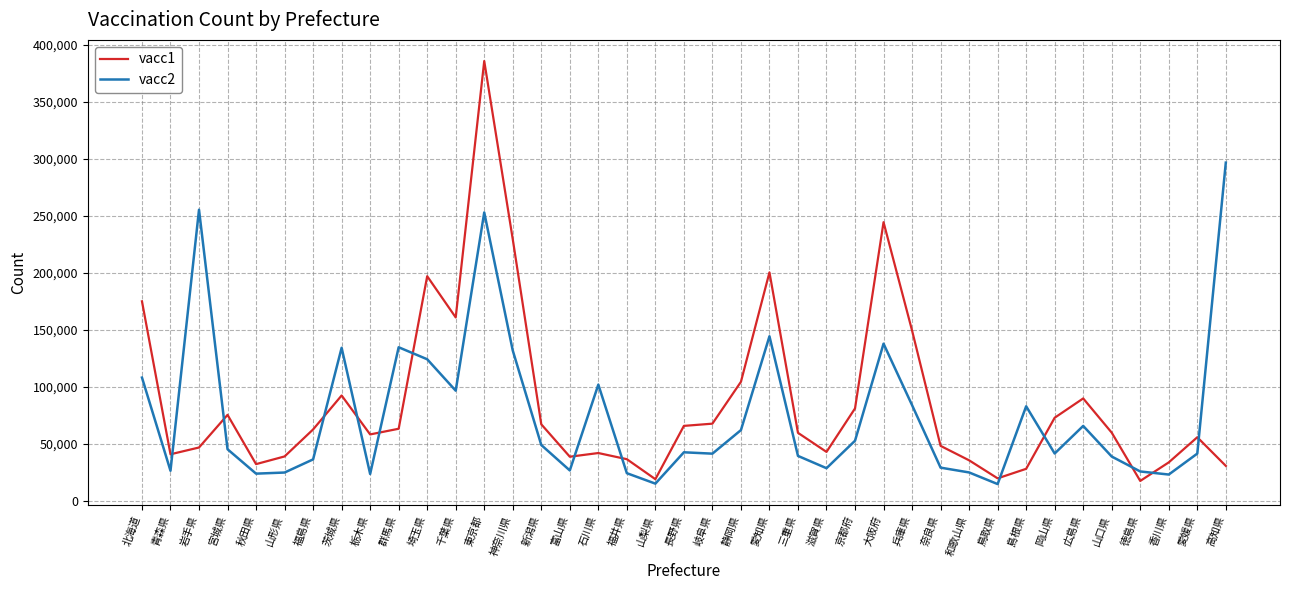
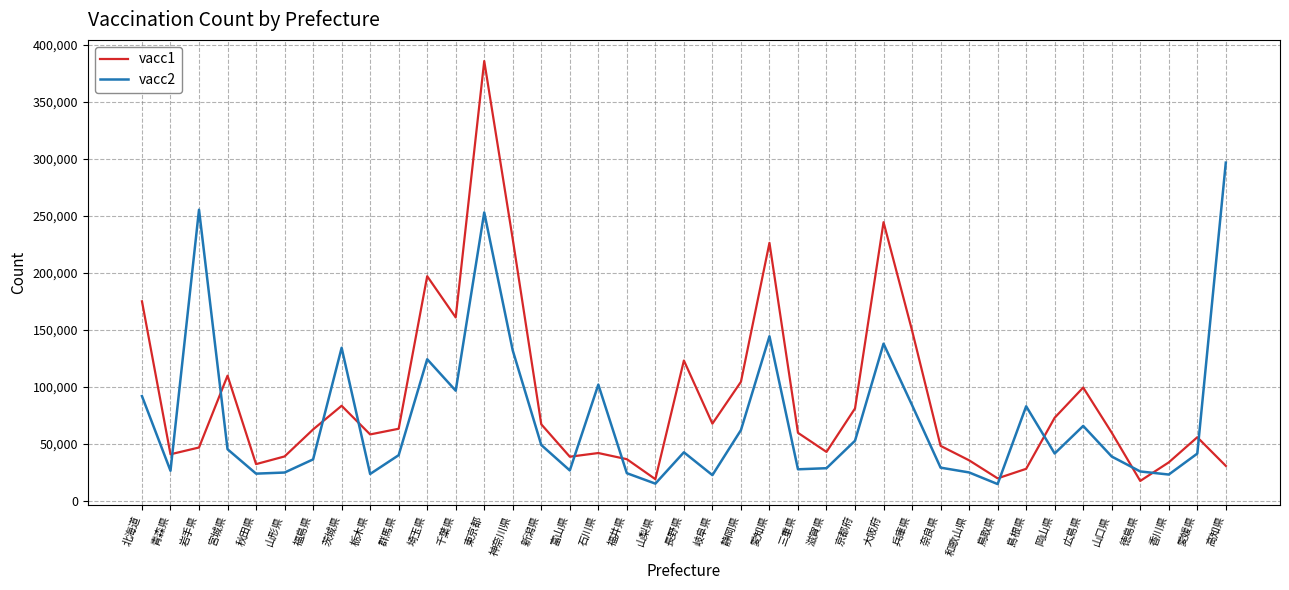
  {
    "vacc1": {
      "北海道": "175,000",
      "青森県": "41,000",
      "岩手県": "47,000",
-     "宮城県": "75,000",
+     "宮城県": "110,000",
      "秋田県": "32,000",
      "山形県": "39,000",
      "福島県": "62,000",
-     "茨城県": "92,000",
+     "茨城県": "83,000",
      "栃木県": "58,000",
      "群馬県": "63,000",
      "埼玉県": "197,000",
      "千葉県": "161,000",
      "東京都": "386,000",
      "神奈川県": "230,000",
      "新潟県": "67,000",
      "富山県": "38,000",
      "石川県": "42,000",
      "福井県": "36,000",
      "山梨県": "19,000",
-     "長野県": "66,000",
+     "長野県": "123,000",
      "岐阜県": "68,000",
      "静岡県": "104,000",
-     "愛知県": "200,000",
+     "愛知県": "226,000",
      "三重県": "59,000",
      "滋賀県": "43,000",
      "京都府": "81,000",
      "大阪府": "244,000",
      "兵庫県": "149,000",
      "奈良県": "48,000",
      "和歌山県": "35,000",
      "鳥取県": "19,000",
      "島根県": "28,000",
      "岡山県": "73,000",
-     "広島県": "90,000",
+     "広島県": "99,000",
      "山口県": "60,000",
      "徳島県": "17,000",
      "香川県": "34,000",
      "愛媛県": "56,000",
      "高知県": "30,000"
    },
    "vacc2": {
-     "北海道": "108,000",
+     "北海道": "92,000",
      "青森県": "26,000",
      "岩手県": "255,000",
      "宮城県": "45,000",
      "秋田県": "24,000",
      "山形県": "25,000",
      "福島県": "36,000",
      "茨城県": "134,000",
      "栃木県": "23,000",
-     "群馬県": "135,000",
+     "群馬県": "40,000",
      "埼玉県": "124,000",
      "千葉県": "96,000",
      "東京都": "253,000",
      "神奈川県": "132,000",
      "新潟県": "49,000",
      "富山県": "26,000",
      "石川県": "102,000",
      "福井県": "24,000",
      "山梨県": "15,000",
      "長野県": "42,000",
-     "岐阜県": "41,000",
+     "岐阜県": "22,000",
      "静岡県": "62,000",
      "愛知県": "144,000",
-     "三重県": "39,000",
+     "三重県": "27,000",
      "滋賀県": "28,000",
      "京都府": "53,000",
      "大阪府": "138,000",
      "兵庫県": "84,000",
      "奈良県": "29,000",
      "和歌山県": "25,000",
      "鳥取県": "14,000",
      "島根県": "83,000",
      "岡山県": "41,000",
      "広島県": "66,000",
      "山口県": "39,000",
      "徳島県": "26,000",
      "香川県": "23,000",
      "愛媛県": "41,000",
      "高知県": "297,000"
    }
  }
